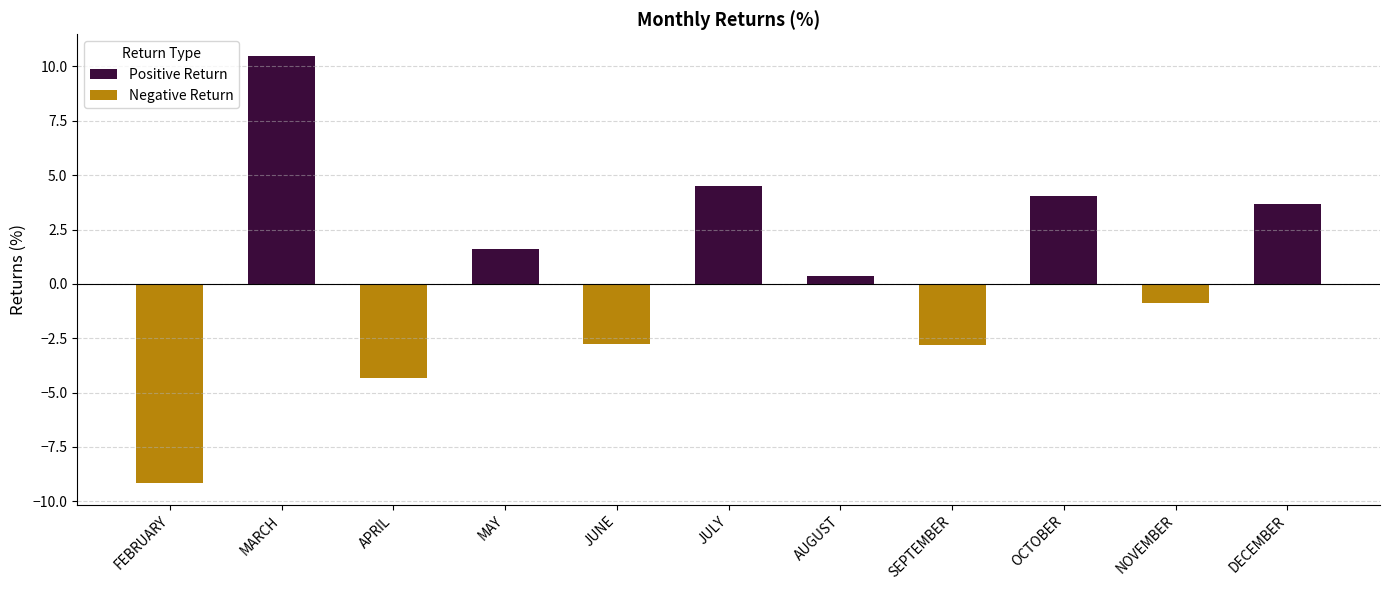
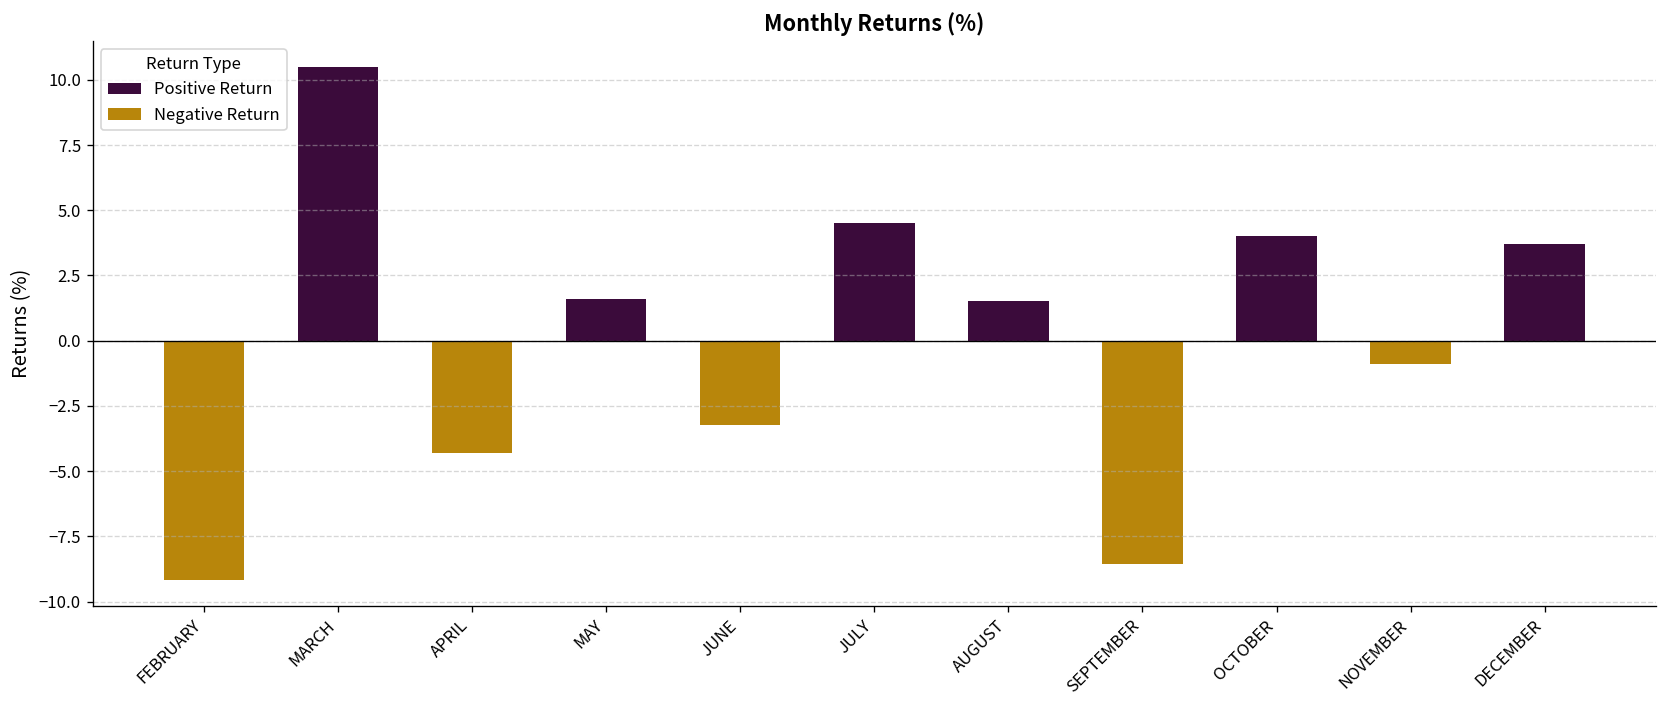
  {
    "Positive Return": {
      "FEBRUARY": 0.0,
      "MARCH": 10.5,
      "APRIL": 0.0,
      "MAY": 1.6,
      "JUNE": 0.0,
      "JULY": 4.5,
-     "AUGUST": 0.3,
+     "AUGUST": 1.5,
      "SEPTEMBER": 0.0,
      "OCTOBER": 4.0,
      "NOVEMBER": 0.0,
      "DECEMBER": 3.7
    },
    "Negative Return": {
      "FEBRUARY": -9.2,
      "MARCH": 0.0,
      "APRIL": -4.3,
      "MAY": 0.0,
-     "JUNE": -2.8,
+     "JUNE": -3.2,
      "JULY": 0.0,
      "AUGUST": 0.0,
-     "SEPTEMBER": -2.8,
+     "SEPTEMBER": -8.6,
      "OCTOBER": 0.0,
      "NOVEMBER": -0.9,
      "DECEMBER": 0.0
    }
  }
